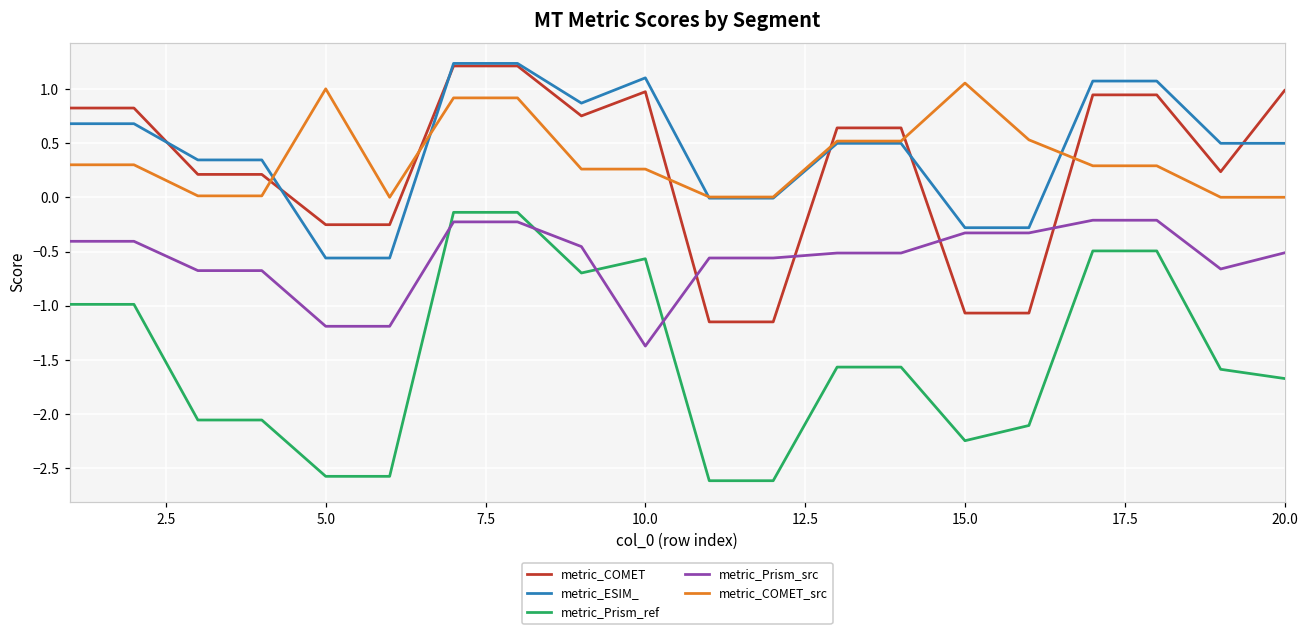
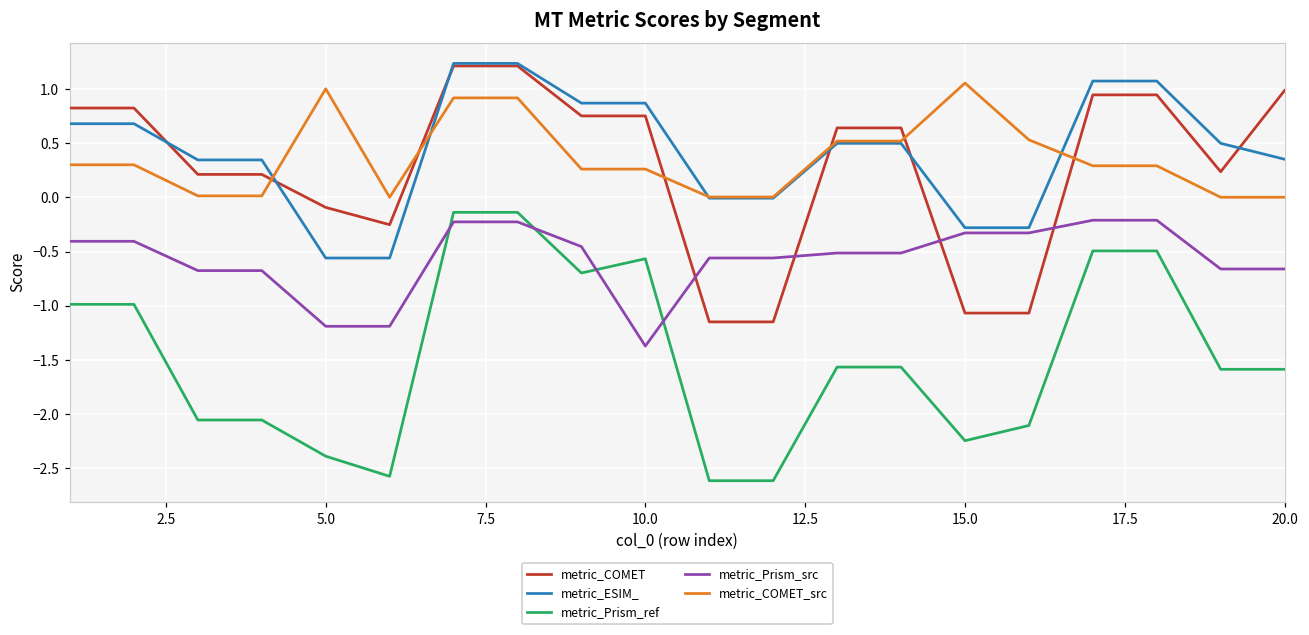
  {
    "metric_COMET": {
-     "5.0": -0.3,
-     "10.0": 1.0,
+     "5.0": -0.1,
+     "10.0": 0.8,
      "15.0": -1.1,
      "20.0": 1.0
    },
    "metric_ESIM_": {
      "5.0": -0.6,
-     "10.0": 1.1,
+     "10.0": 0.9,
      "15.0": -0.3,
-     "20.0": 0.5
+     "20.0": 0.4
    },
    "metric_Prism_ref": {
-     "5.0": -2.6,
+     "5.0": -2.4,
      "10.0": -0.6,
      "15.0": -2.2,
-     "20.0": -1.7
+     "20.0": -1.6
    },
    "metric_Prism_src": {
      "5.0": -1.2,
      "10.0": -1.4,
      "15.0": -0.3,
-     "20.0": -0.5
+     "20.0": -0.7
    },
    "metric_COMET_src": {
      "5.0": 1.0,
      "10.0": 0.3,
      "15.0": 1.1,
      "20.0": 0.0
    }
  }
